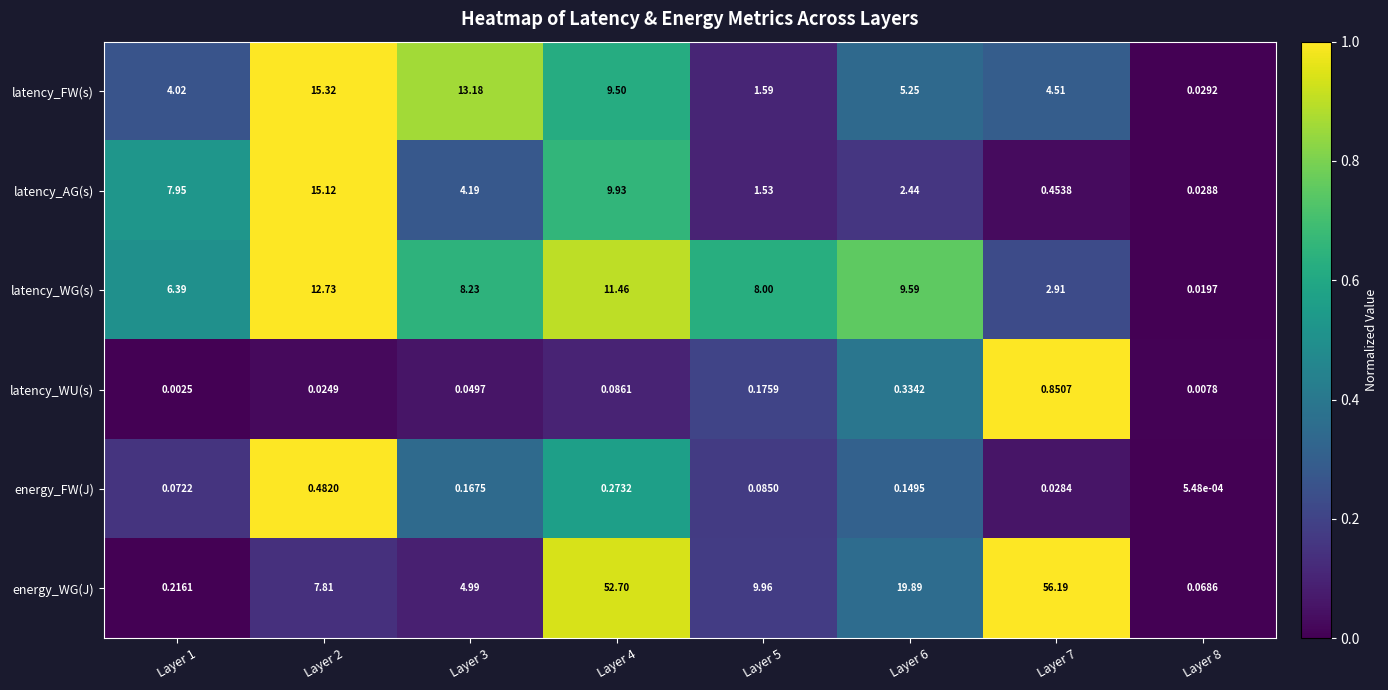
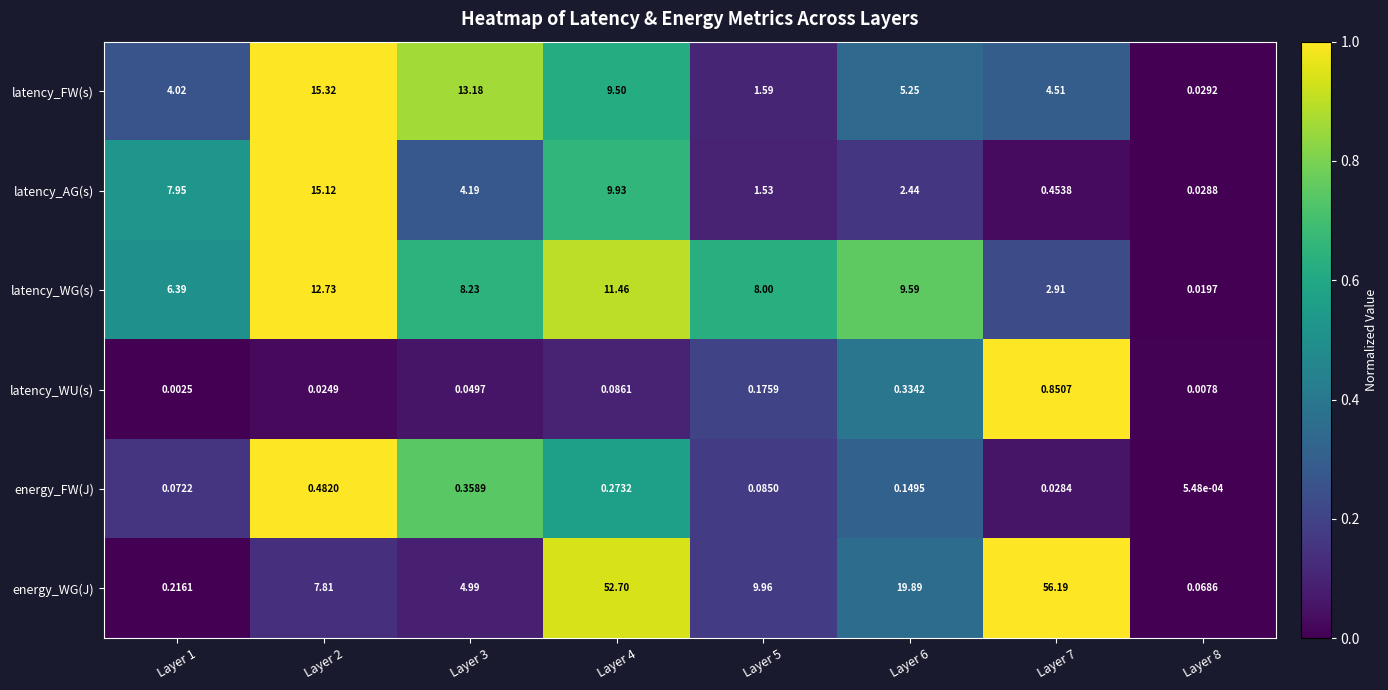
  {
    "latency_FW(s)": {
      "Layer 1": "4.02",
      "Layer 2": "15.32",
      "Layer 3": "13.18",
      "Layer 4": "9.50",
      "Layer 5": "1.59",
      "Layer 6": "5.25",
      "Layer 7": "4.51",
      "Layer 8": "0.0292"
    },
    "latency_AG(s)": {
      "Layer 1": "7.95",
      "Layer 2": "15.12",
      "Layer 3": "4.19",
      "Layer 4": "9.93",
      "Layer 5": "1.53",
      "Layer 6": "2.44",
      "Layer 7": "0.4538",
      "Layer 8": "0.0288"
    },
    "latency_WG(s)": {
      "Layer 1": "6.39",
      "Layer 2": "12.73",
      "Layer 3": "8.23",
      "Layer 4": "11.46",
      "Layer 5": "8.00",
      "Layer 6": "9.59",
      "Layer 7": "2.91",
      "Layer 8": "0.0197"
    },
    "latency_WU(s)": {
      "Layer 1": "0.0025",
      "Layer 2": "0.0249",
      "Layer 3": "0.0497",
      "Layer 4": "0.0861",
      "Layer 5": "0.1759",
      "Layer 6": "0.3342",
      "Layer 7": "0.8507",
      "Layer 8": "0.0078"
    },
    "energy_FW(J)": {
      "Layer 1": "0.0722",
      "Layer 2": "0.4820",
-     "Layer 3": "0.1675",
+     "Layer 3": "0.3589",
      "Layer 4": "0.2732",
      "Layer 5": "0.0850",
      "Layer 6": "0.1495",
      "Layer 7": "0.0284",
      "Layer 8": "5.48e-04"
    },
    "energy_WG(J)": {
      "Layer 1": "0.2161",
      "Layer 2": "7.81",
      "Layer 3": "4.99",
      "Layer 4": "52.70",
      "Layer 5": "9.96",
      "Layer 6": "19.89",
      "Layer 7": "56.19",
      "Layer 8": "0.0686"
    }
  }
